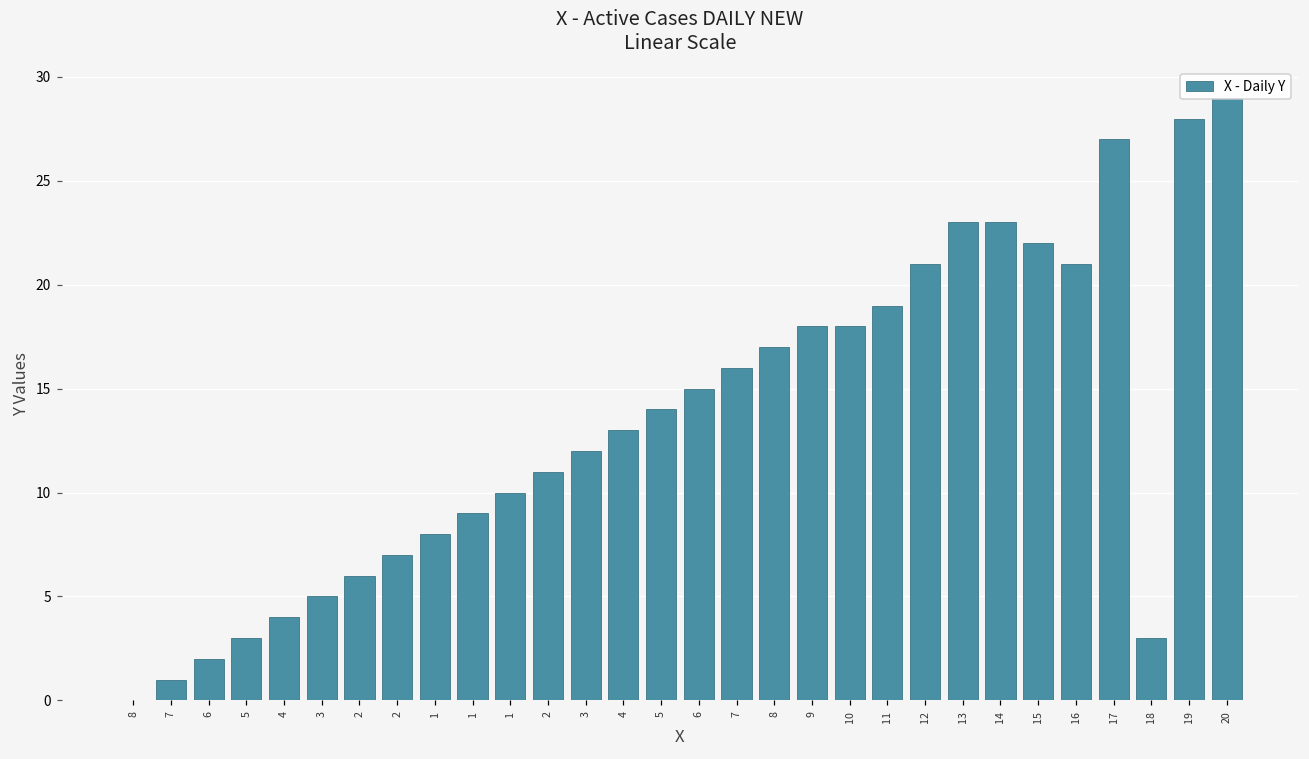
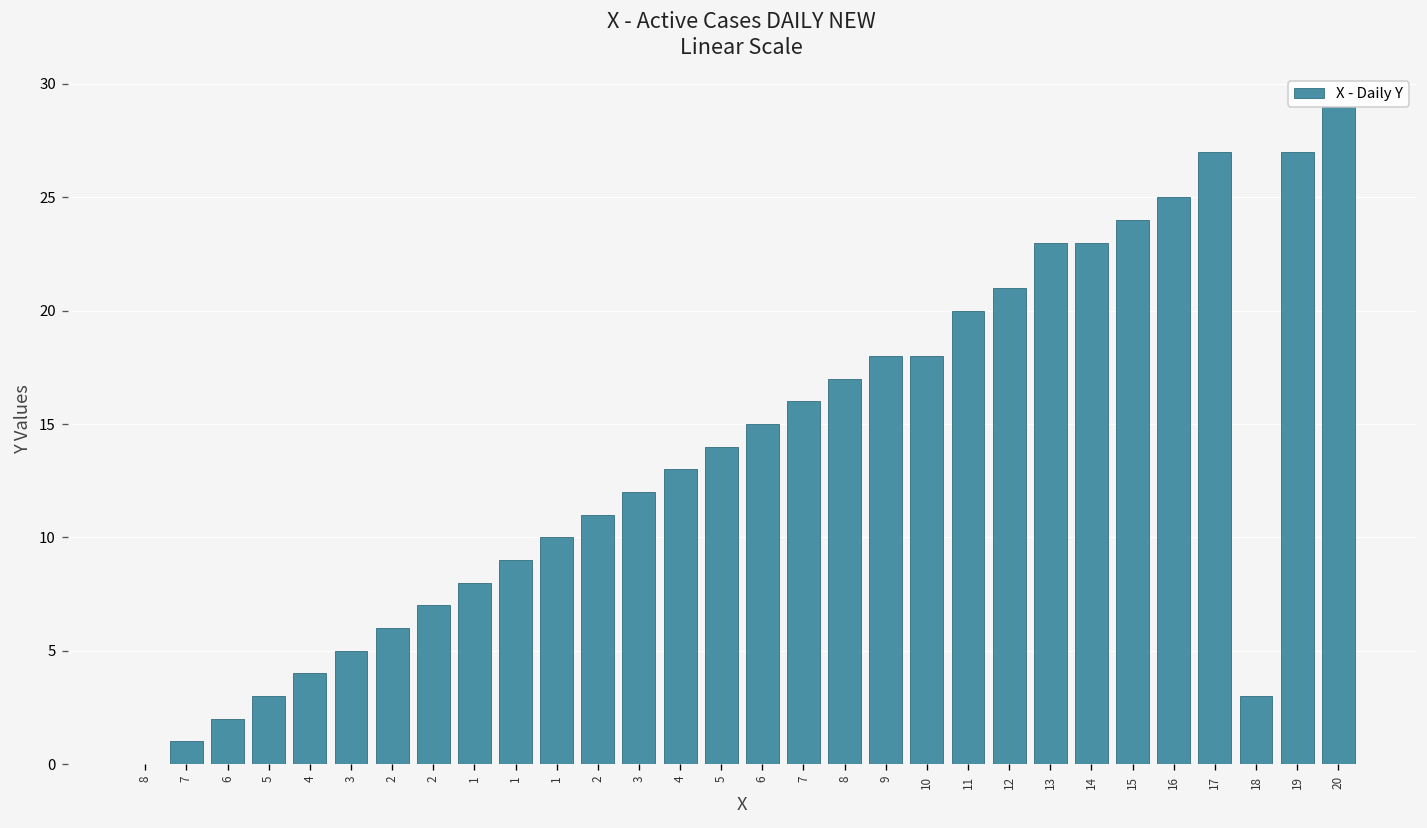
  {
    "9": 18,
    "10": 18,
-   "11": 19,
+   "11": 20,
    "12": 21,
    "13": 23,
    "14": 23,
-   "15": 22,
-   "16": 21,
+   "15": 24,
+   "16": 25,
    "17": 27,
    "18": 3,
-   "19": 28
+   "19": 27
  }
